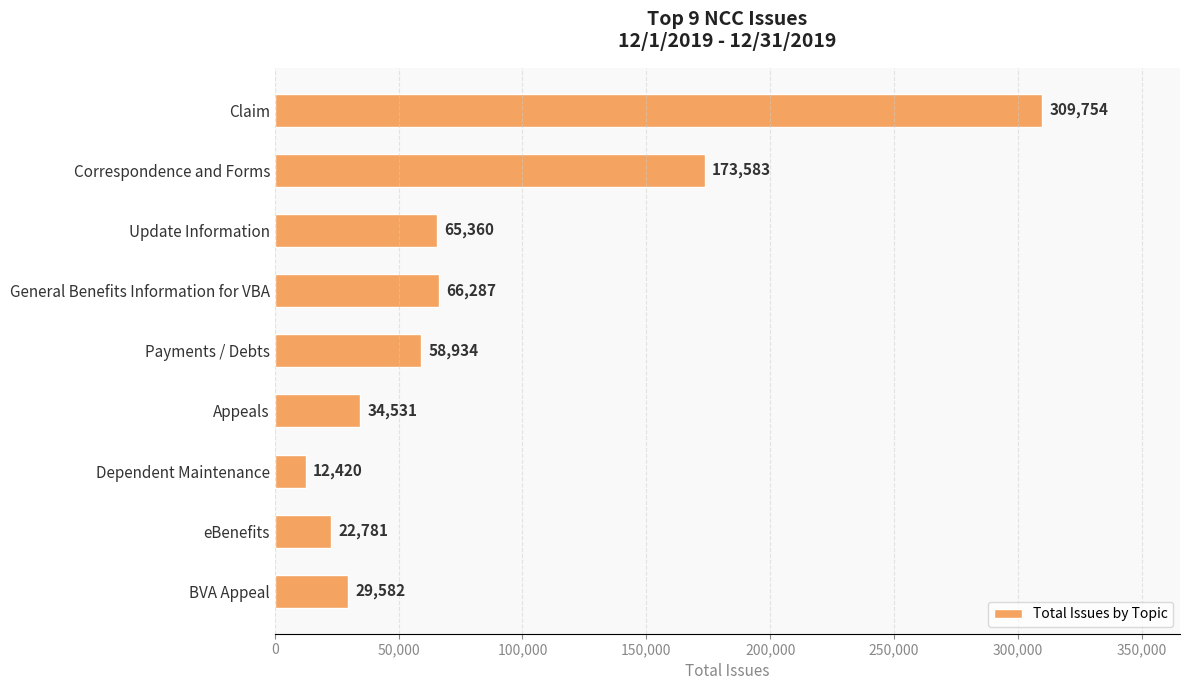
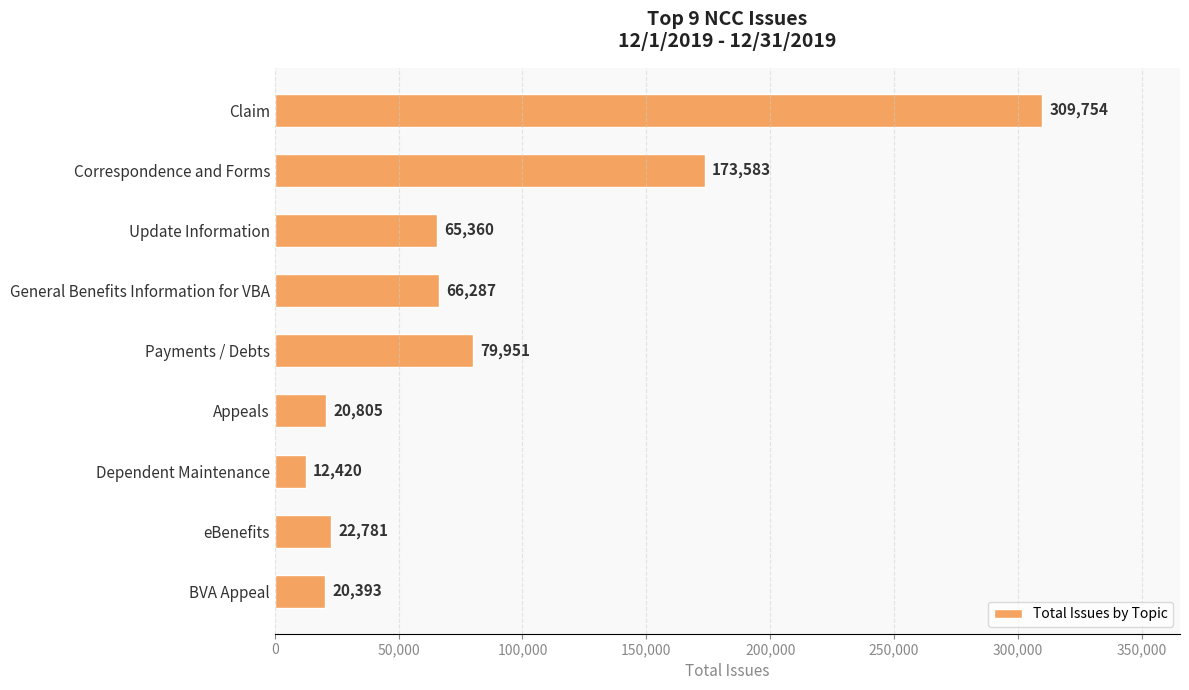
  {
    "Claim": "309,754",
    "Correspondence and Forms": "173,583",
    "Update Information": "65,360",
    "General Benefits Information for VBA": "66,287",
-   "Payments / Debts": "58,934",
-   "Appeals": "34,531",
+   "Payments / Debts": "79,951",
+   "Appeals": "20,805",
    "Dependent Maintenance": "12,420",
    "eBenefits": "22,781",
-   "BVA Appeal": "29,582"
+   "BVA Appeal": "20,393"
  }
